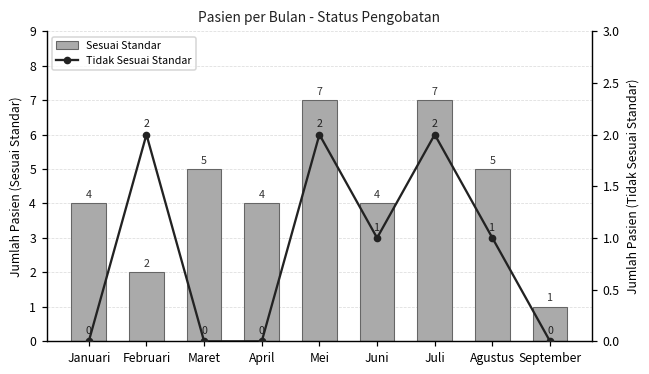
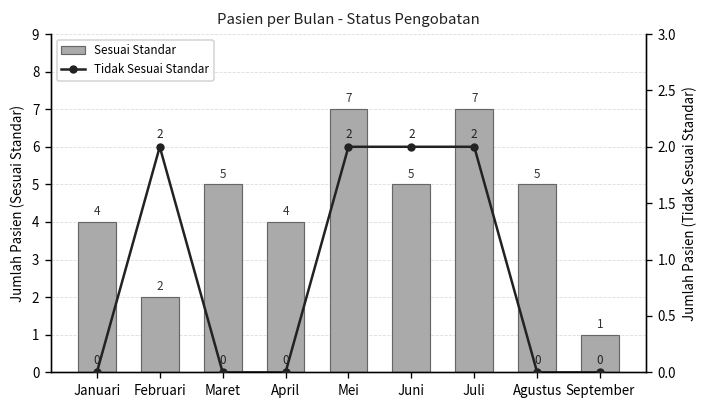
  {
    "Sesuai Standar": {
      "Januari": 4,
      "Februari": 2,
      "Maret": 5,
      "April": 4,
      "Mei": 7,
-     "Juni": 4,
+     "Juni": 5,
      "Juli": 7,
      "Agustus": 5,
      "September": 1
    },
    "Tidak Sesuai Standar": {
      "Januari": 0,
      "Februari": 2,
      "Maret": 0,
      "April": 0,
      "Mei": 2,
-     "Juni": 1,
+     "Juni": 2,
      "Juli": 2,
-     "Agustus": 1,
+     "Agustus": 0,
      "September": 0
    }
  }
